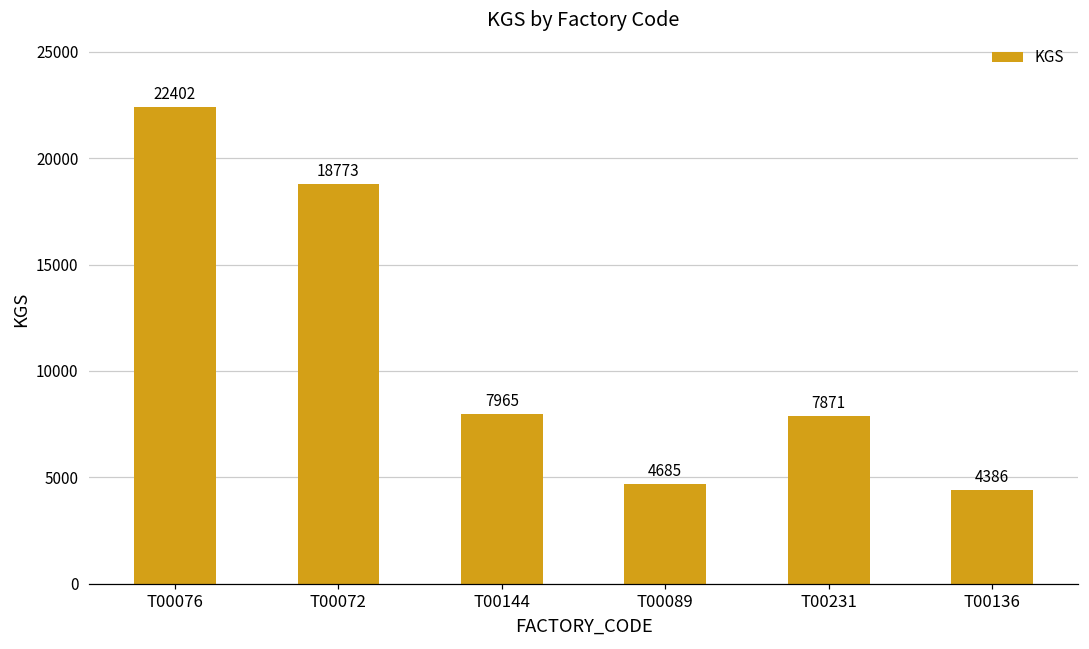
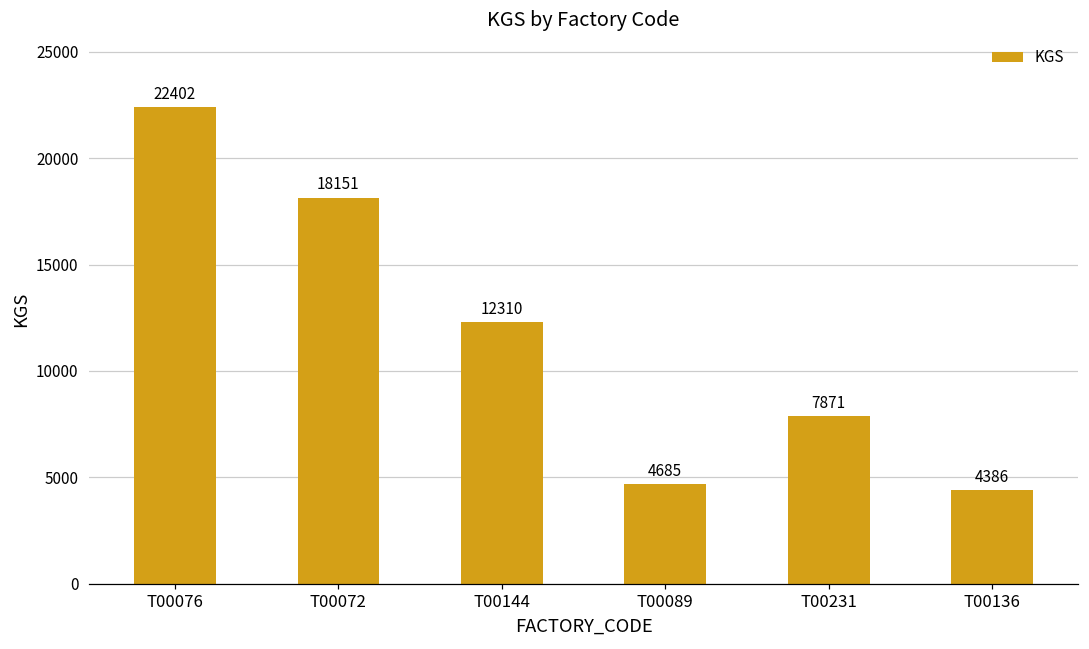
  {
    "T00076": 22402,
-   "T00072": 18773,
-   "T00144": 7965,
+   "T00072": 18151,
+   "T00144": 12310,
    "T00089": 4685,
    "T00231": 7871,
    "T00136": 4386
  }
